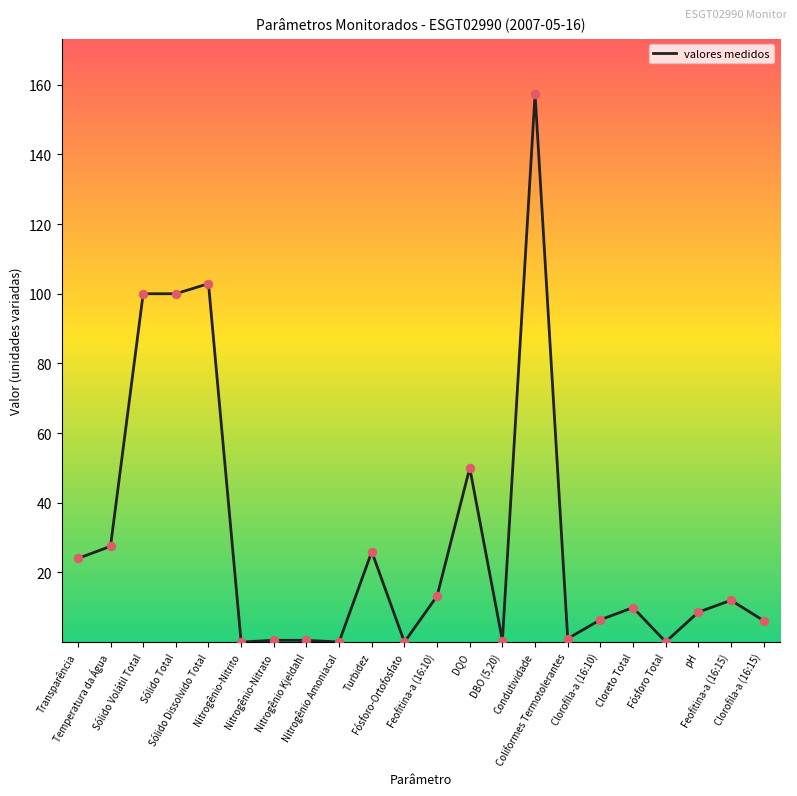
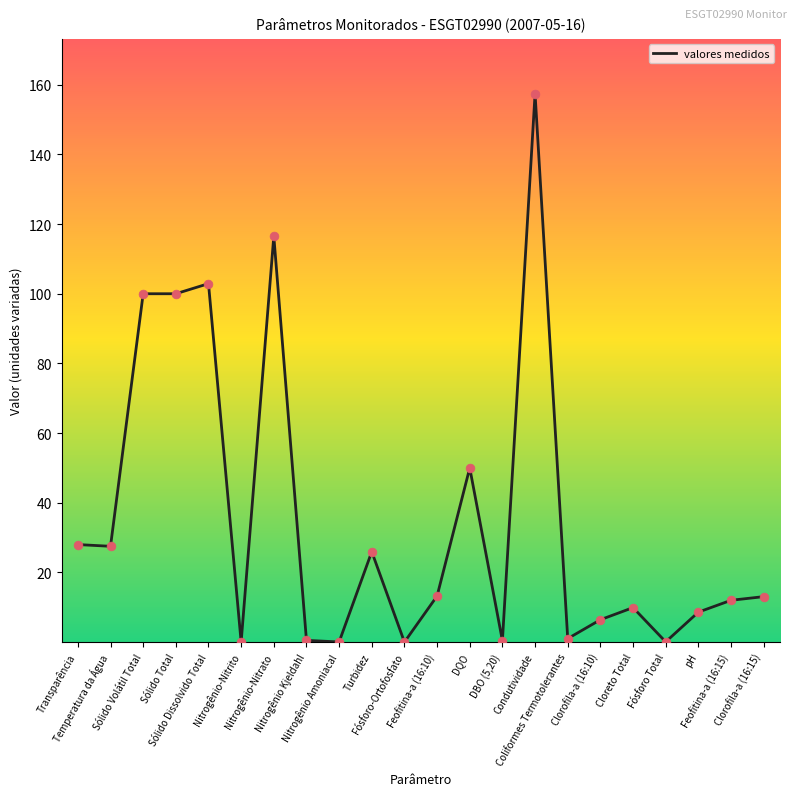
  {
-   "Transparência": 24,
+   "Transparência": 28,
    "Temperatura da Água": 28,
    "Sólido Volátil Total": 100,
    "Sólido Total": 100,
    "Sólido Dissolvido Total": 103,
    "Nitrogênio-Nitrito": 0,
-   "Nitrogênio-Nitrato": 1,
+   "Nitrogênio-Nitrato": 117,
    "Nitrogênio Kjeldahl": 1,
    "Nitrogênio Amoniacal": 0,
    "Turbidez": 26,
    "Fósforo-Ortofosfato": 0,
    "Feofitina-a (16:10)": 13,
    "DQO": 50,
    "DBO (5,20)": 0,
    "Condutividade": 157,
    "Coliformes Termotolerantes": 1,
    "Clorofila-a (16:10)": 6,
    "Cloreto Total": 10,
    "Fósforo Total": 0,
    "pH": 9,
    "Feofitina-a (16:15)": 12,
-   "Clorofila-a (16:15)": 6
+   "Clorofila-a (16:15)": 13
  }
